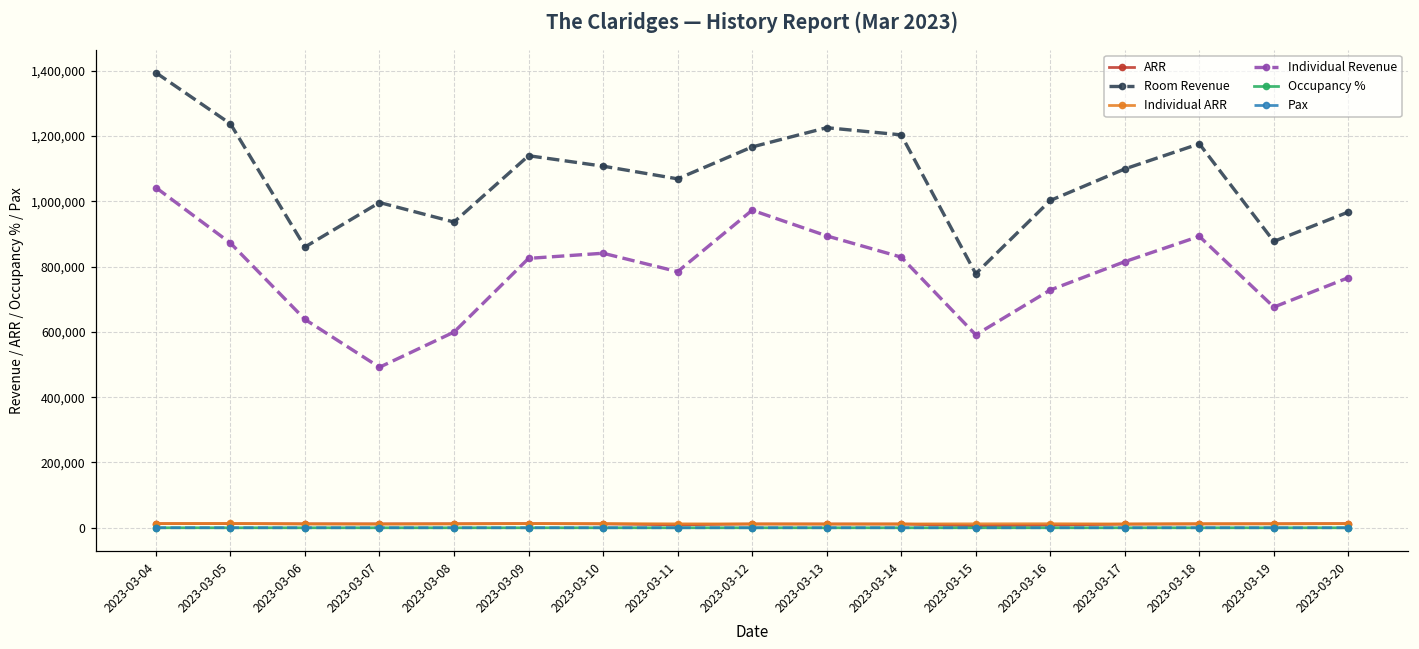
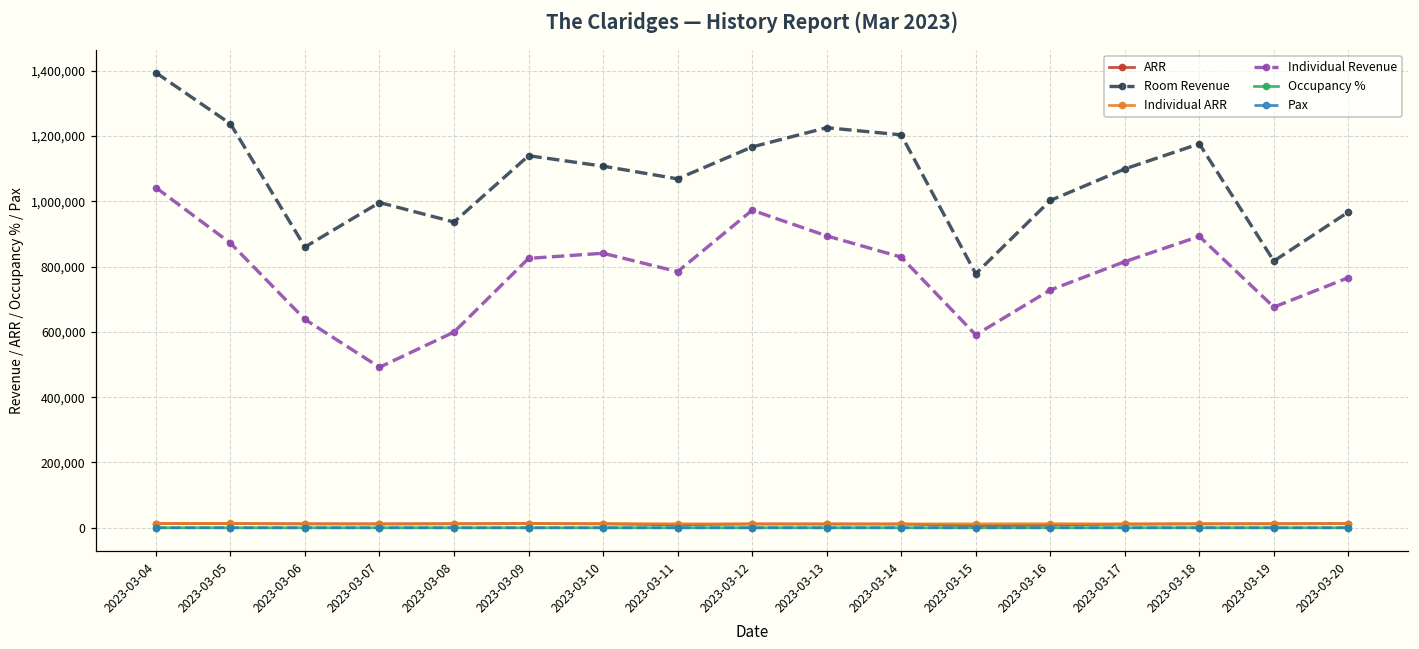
  {
    "Room Revenue": {
      "2023-03-04": "1,390,000",
      "2023-03-05": "1,240,000",
      "2023-03-06": "860,000",
      "2023-03-07": "1,000,000",
      "2023-03-08": "940,000",
      "2023-03-09": "1,140,000",
      "2023-03-10": "1,110,000",
      "2023-03-11": "1,070,000",
      "2023-03-12": "1,170,000",
      "2023-03-13": "1,230,000",
      "2023-03-14": "1,200,000",
      "2023-03-15": "780,000",
      "2023-03-16": "1,000,000",
      "2023-03-17": "1,100,000",
      "2023-03-18": "1,180,000",
-     "2023-03-19": "880,000",
+     "2023-03-19": "820,000",
      "2023-03-20": "970,000"
    },
    "Individual Revenue": {
      "2023-03-04": "1,040,000",
      "2023-03-05": "870,000",
      "2023-03-06": "640,000",
      "2023-03-07": "490,000",
      "2023-03-08": "600,000",
      "2023-03-09": "820,000",
      "2023-03-10": "840,000",
      "2023-03-11": "780,000",
      "2023-03-12": "970,000",
      "2023-03-13": "890,000",
      "2023-03-14": "830,000",
      "2023-03-15": "590,000",
      "2023-03-16": "730,000",
      "2023-03-17": "810,000",
      "2023-03-18": "890,000",
      "2023-03-19": "680,000",
      "2023-03-20": "770,000"
    },
    "Pax": {
      "2023-03-04": "0",
      "2023-03-05": "0",
      "2023-03-06": "0",
      "2023-03-07": "0",
      "2023-03-08": "0",
      "2023-03-09": "0",
      "2023-03-10": "0",
      "2023-03-11": "0",
      "2023-03-12": "0",
      "2023-03-13": "0",
      "2023-03-14": "0",
      "2023-03-17": "0",
      "2023-03-18": "0",
      "2023-03-19": "0",
      "2023-03-20": "0"
    }
  }
